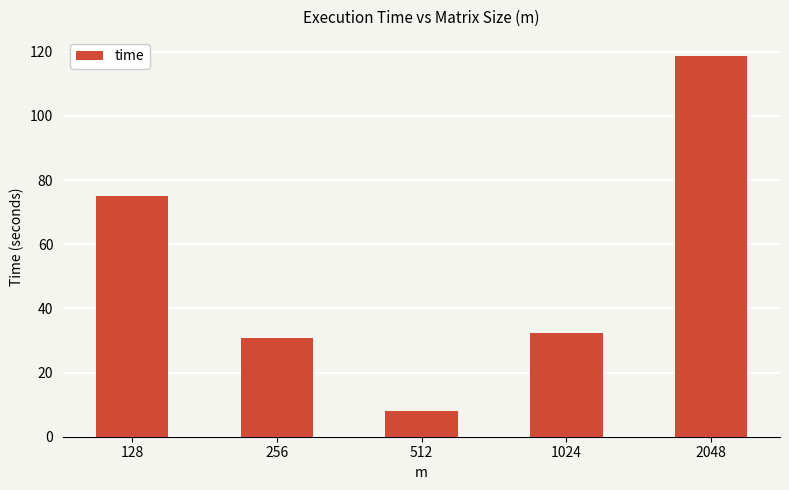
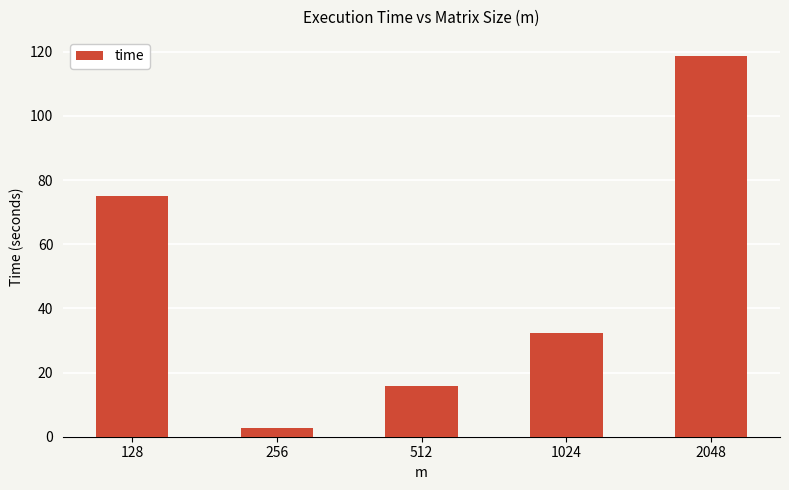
  {
    "128": 75,
-   "256": 31,
-   "512": 8,
+   "256": 3,
+   "512": 16,
    "1024": 32,
    "2048": 119
  }
